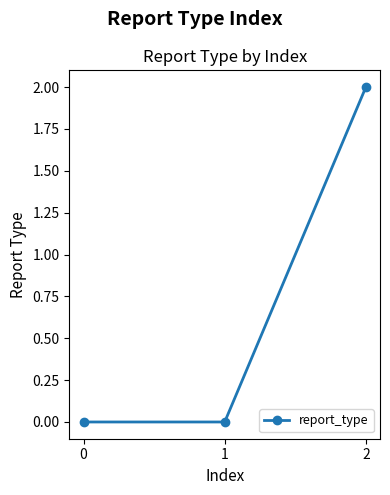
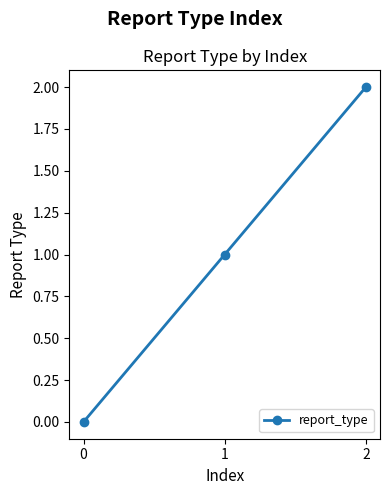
  {
    "0": 0,
-   "1": 0,
+   "1": 1,
    "2": 2
  }
